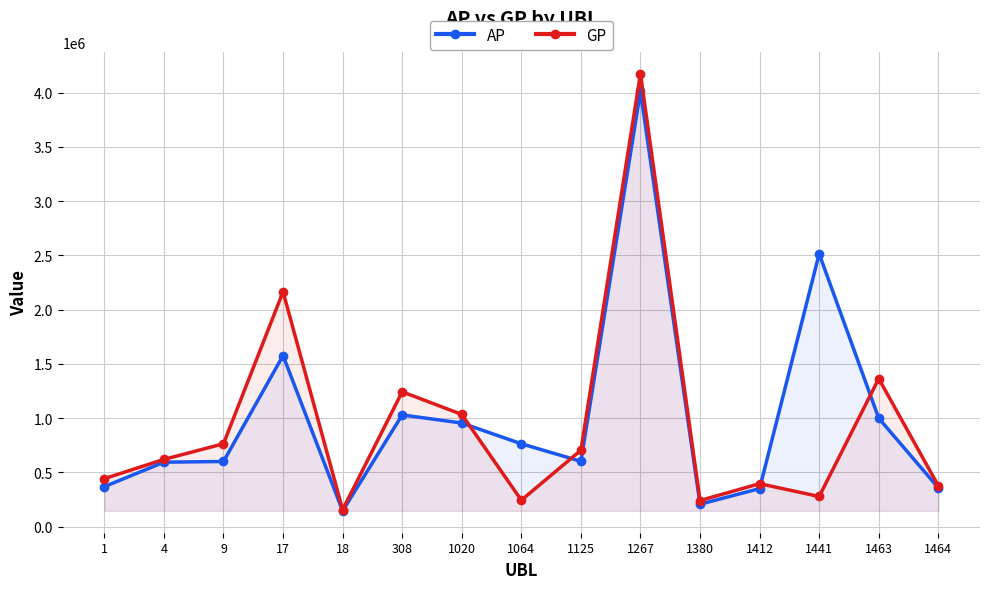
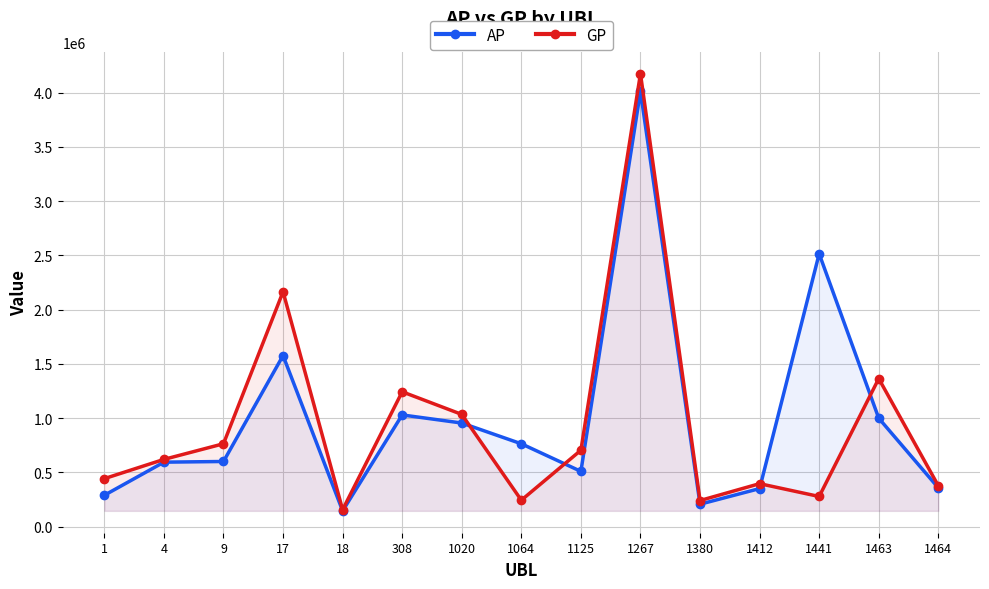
  {
    "AP": {
-     "1": 370000,
+     "1": 290000,
      "4": 590000,
      "9": 600000,
      "17": 1580000,
      "308": 1030000,
      "1020": 950000,
      "1064": 760000,
-     "1125": 600000,
+     "1125": 510000,
      "1267": 4010000,
      "1380": 210000,
      "1412": 350000,
      "1441": 2520000,
      "1463": 1000000
    },
    "GP": {
      "1": 440000,
      "4": 620000,
      "9": 760000,
      "17": 2170000,
      "308": 1240000,
      "1020": 1030000,
      "1064": 240000,
      "1125": 700000,
      "1267": 4180000,
      "1380": 240000,
      "1412": 400000,
      "1441": 280000,
      "1463": 1360000
    }
  }
